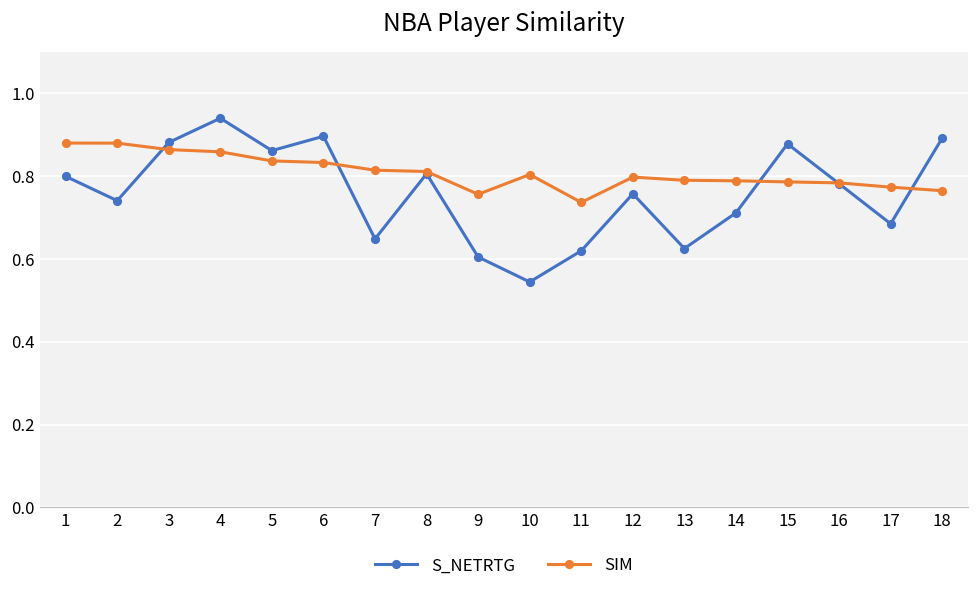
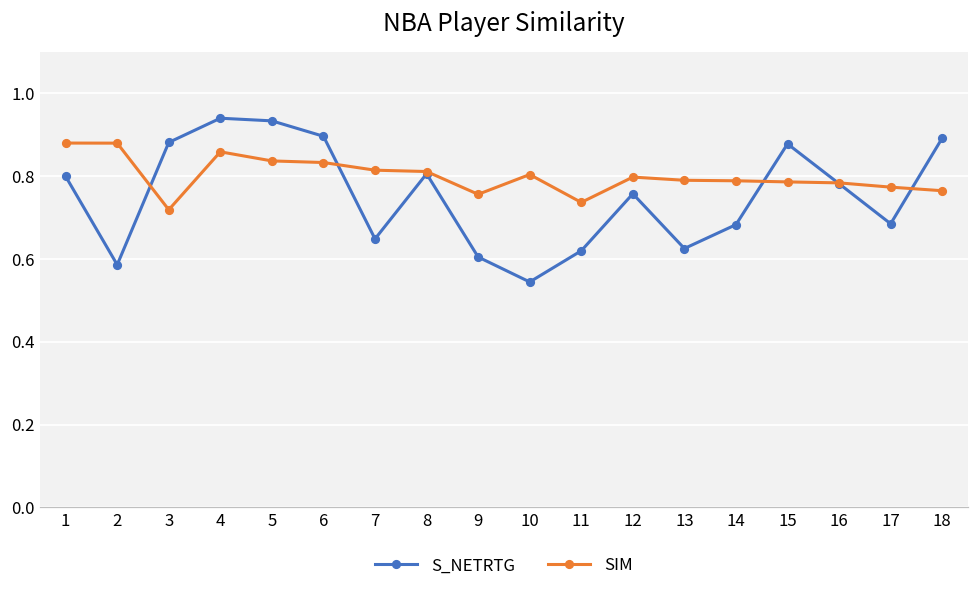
  {
    "S_NETRTG": {
      "1": 0.80,
-     "2": 0.74,
+     "2": 0.59,
      "3": 0.88,
      "4": 0.94,
-     "5": 0.86,
+     "5": 0.93,
      "6": 0.90,
      "7": 0.65,
      "9": 0.60,
      "10": 0.54,
      "11": 0.62,
      "12": 0.76,
      "13": 0.63,
-     "14": 0.71,
+     "14": 0.68,
      "15": 0.88,
      "17": 0.69,
      "18": 0.89
    },
    "SIM": {
      "1": 0.88,
      "2": 0.88,
-     "3": 0.86,
+     "3": 0.72,
      "4": 0.86,
      "5": 0.84,
      "6": 0.83,
      "7": 0.81,
      "9": 0.76,
      "10": 0.80,
      "11": 0.74,
      "12": 0.80,
      "13": 0.79,
      "14": 0.79,
      "15": 0.79,
      "17": 0.77,
      "18": 0.77
    }
  }
